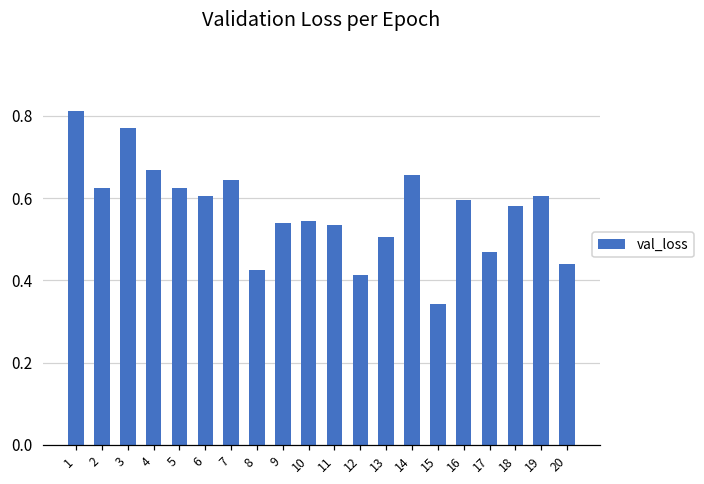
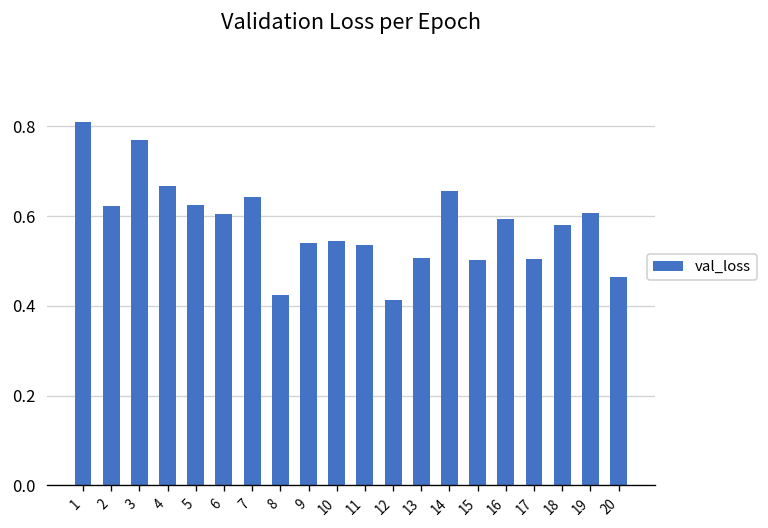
  {
    "1": 0.81,
    "2": 0.62,
    "3": 0.77,
    "4": 0.67,
    "5": 0.62,
    "6": 0.60,
    "7": 0.64,
    "8": 0.42,
    "9": 0.54,
    "10": 0.55,
    "11": 0.54,
    "12": 0.41,
    "13": 0.51,
    "14": 0.66,
-   "15": 0.34,
+   "15": 0.50,
    "16": 0.59,
-   "17": 0.47,
+   "17": 0.50,
    "18": 0.58,
    "19": 0.61,
-   "20": 0.44
+   "20": 0.46
  }
